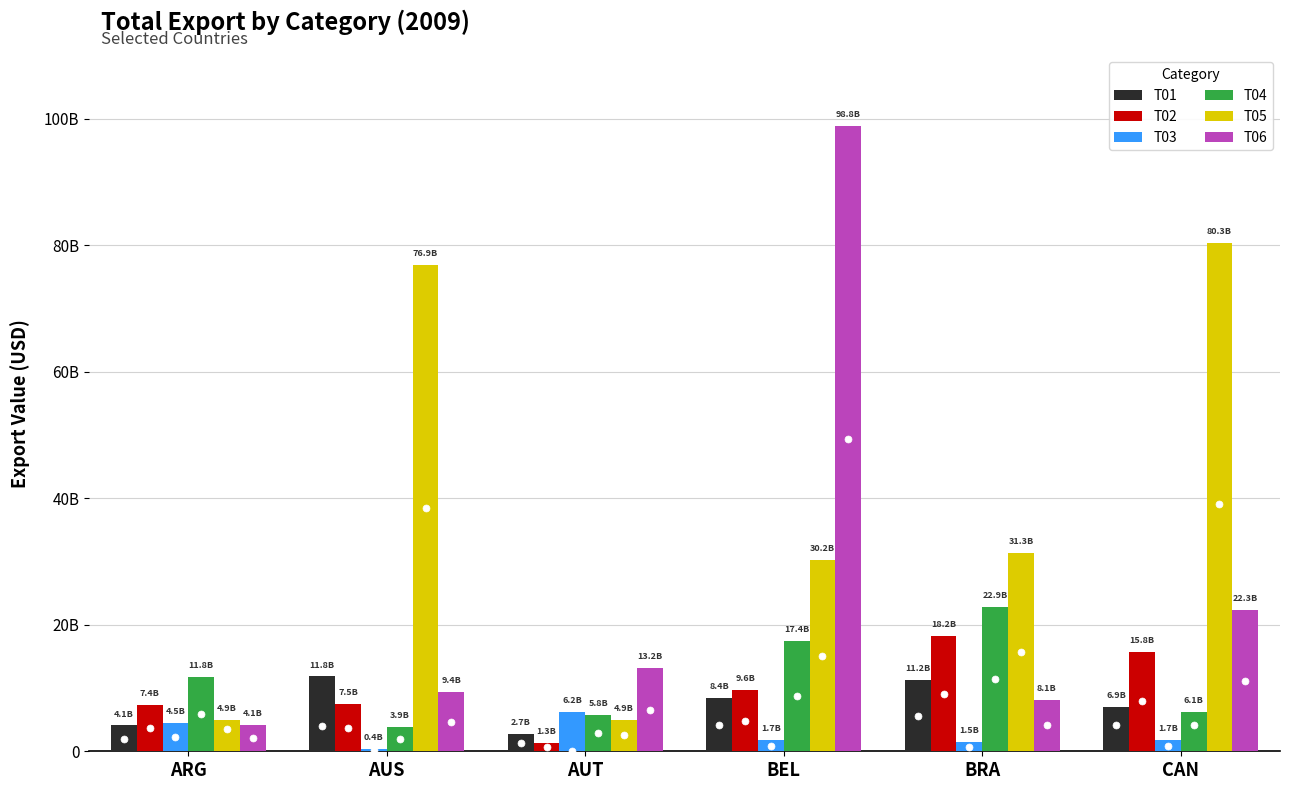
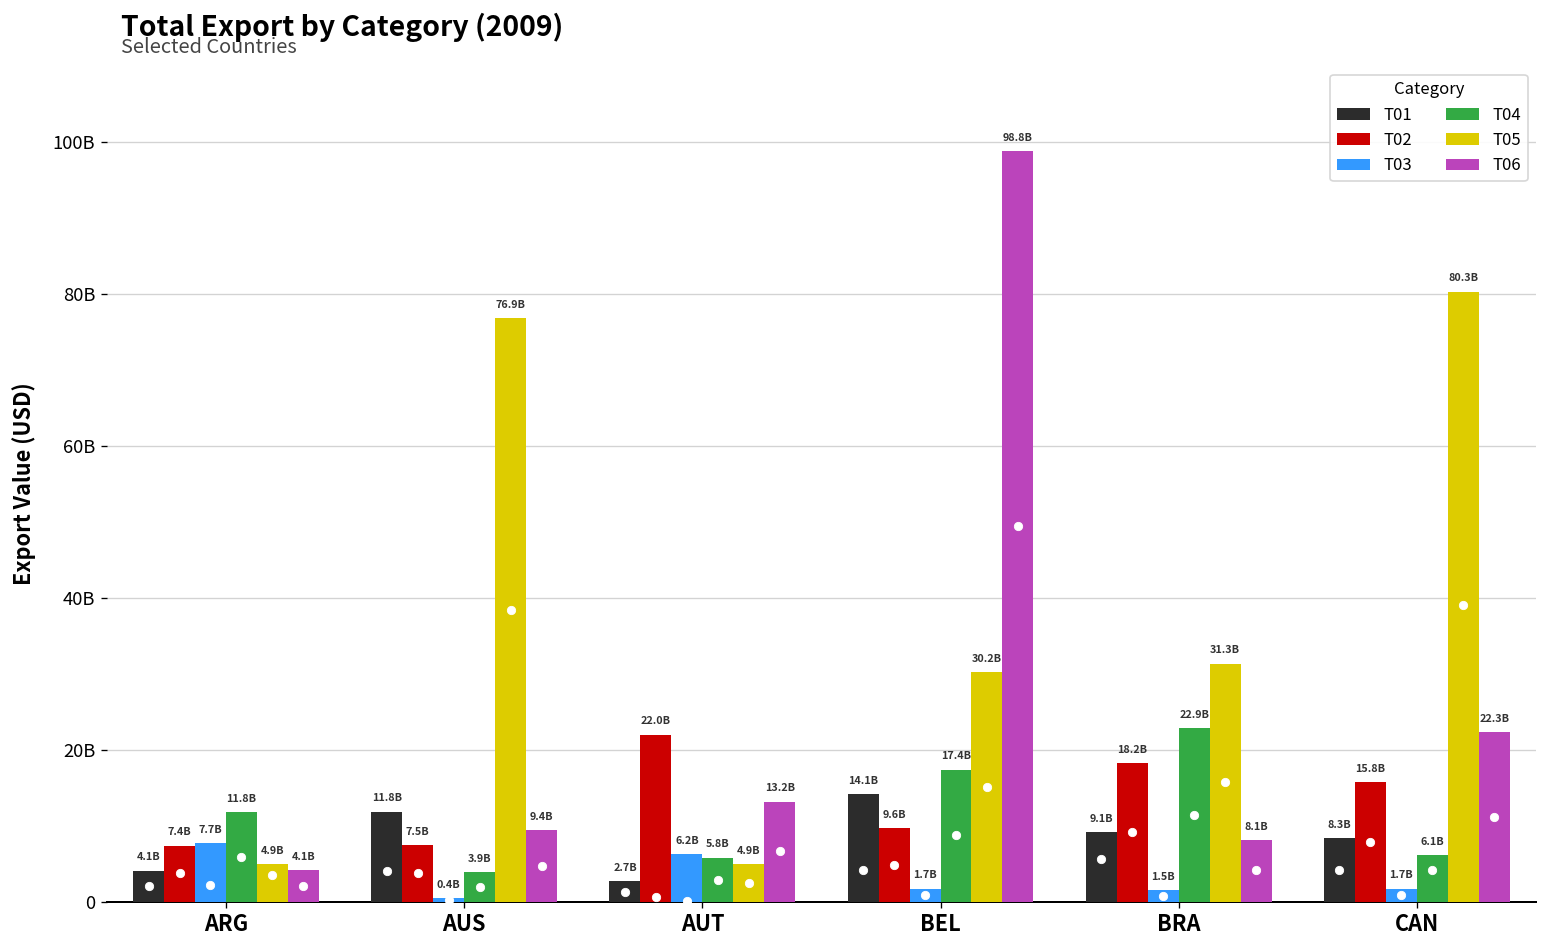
  {
    "T01": {
      "ARG": "4.1B",
      "AUS": "11.8B",
      "AUT": "2.7B",
-     "BEL": "8.4B",
-     "BRA": "11.2B",
-     "CAN": "6.9B"
+     "BEL": "14.1B",
+     "BRA": "9.1B",
+     "CAN": "8.3B"
    },
    "T02": {
      "ARG": "7.4B",
      "AUS": "7.5B",
-     "AUT": "1.3B",
+     "AUT": "22.0B",
      "BEL": "9.6B",
      "BRA": "18.2B",
      "CAN": "15.8B"
    },
    "T03": {
-     "ARG": "4.5B",
+     "ARG": "7.7B",
      "AUS": "0.4B",
      "AUT": "6.2B",
      "BEL": "1.7B",
      "BRA": "1.5B",
      "CAN": "1.7B"
    },
    "T04": {
      "ARG": "11.8B",
      "AUS": "3.9B",
      "AUT": "5.8B",
      "BEL": "17.4B",
      "BRA": "22.9B",
      "CAN": "6.1B"
    },
    "T05": {
      "ARG": "4.9B",
      "AUS": "76.9B",
      "AUT": "4.9B",
      "BEL": "30.2B",
      "BRA": "31.3B",
      "CAN": "80.3B"
    },
    "T06": {
      "ARG": "4.1B",
      "AUS": "9.4B",
      "AUT": "13.2B",
      "BEL": "98.8B",
      "BRA": "8.1B",
      "CAN": "22.3B"
    }
  }
